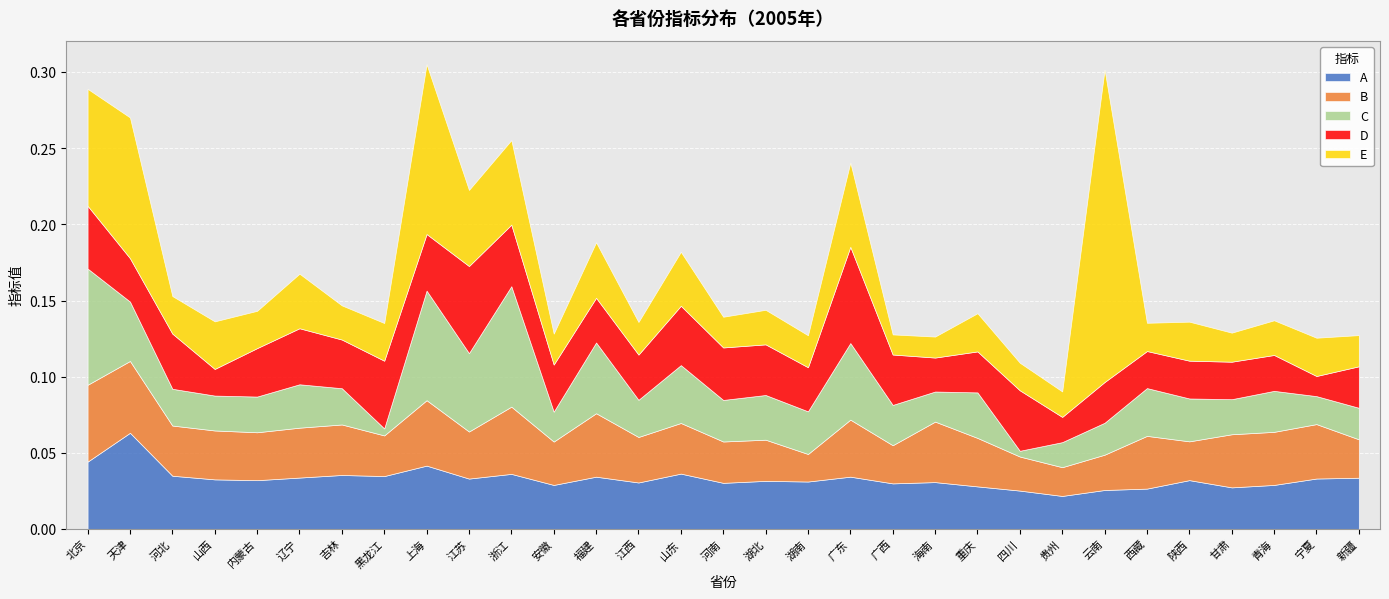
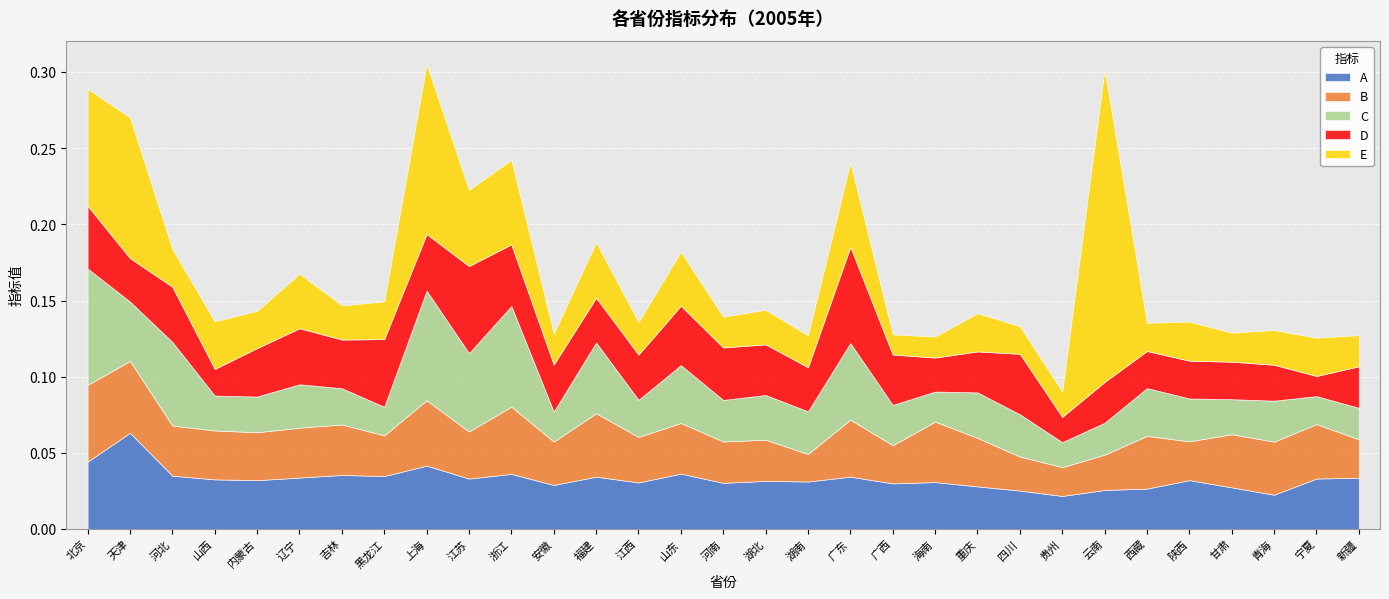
  {
    "A": {
      "北京": 0.044,
      "天津": 0.063,
      "河北": 0.035,
      "山西": 0.033,
      "内蒙古": 0.032,
      "辽宁": 0.034,
      "吉林": 0.035,
      "黑龙江": 0.035,
      "上海": 0.042,
      "江苏": 0.033,
      "浙江": 0.036,
      "安徽": 0.029,
      "福建": 0.034,
      "江西": 0.031,
      "山东": 0.036,
      "河南": 0.030,
      "湖北": 0.032,
      "湖南": 0.031,
      "广东": 0.034,
      "广西": 0.030,
      "海南": 0.031,
      "重庆": 0.028,
      "四川": 0.025,
      "贵州": 0.022,
      "云南": 0.026,
      "西藏": 0.026,
      "陕西": 0.032,
      "甘肃": 0.027,
-     "青海": 0.029,
+     "青海": 0.022,
      "宁夏": 0.033,
      "新疆": 0.034
    },
    "B": {
      "北京": 0.050,
      "天津": 0.047,
      "河北": 0.033,
      "山西": 0.032,
      "内蒙古": 0.031,
      "辽宁": 0.033,
      "吉林": 0.033,
      "黑龙江": 0.027,
      "上海": 0.043,
      "江苏": 0.031,
      "浙江": 0.044,
      "安徽": 0.028,
      "福建": 0.042,
      "江西": 0.030,
      "山东": 0.033,
      "河南": 0.027,
      "湖北": 0.027,
      "湖南": 0.018,
      "广东": 0.037,
      "广西": 0.025,
      "海南": 0.040,
      "重庆": 0.032,
      "四川": 0.022,
      "贵州": 0.019,
      "云南": 0.023,
      "西藏": 0.035,
      "陕西": 0.025,
      "甘肃": 0.035,
      "青海": 0.035,
      "宁夏": 0.036,
      "新疆": 0.025
    },
    "C": {
      "北京": 0.076,
      "天津": 0.039,
-     "河北": 0.024,
+     "河北": 0.055,
      "山西": 0.023,
      "内蒙古": 0.023,
      "辽宁": 0.029,
      "吉林": 0.024,
-     "黑龙江": 0.005,
+     "黑龙江": 0.019,
      "上海": 0.072,
      "江苏": 0.051,
-     "浙江": 0.079,
+     "浙江": 0.066,
      "安徽": 0.020,
      "福建": 0.046,
      "江西": 0.024,
      "山东": 0.038,
      "河南": 0.027,
      "湖北": 0.029,
      "湖南": 0.028,
      "广东": 0.050,
      "广西": 0.026,
      "海南": 0.020,
      "重庆": 0.030,
-     "四川": 0.004,
+     "四川": 0.028,
      "贵州": 0.016,
      "云南": 0.021,
      "西藏": 0.031,
      "陕西": 0.028,
      "甘肃": 0.023,
      "青海": 0.027,
      "宁夏": 0.018,
      "新疆": 0.021
    },
    "D": {
      "北京": 0.041,
      "天津": 0.029,
      "河北": 0.036,
      "山西": 0.017,
      "内蒙古": 0.032,
      "辽宁": 0.037,
      "吉林": 0.032,
      "黑龙江": 0.044,
      "上海": 0.037,
      "江苏": 0.057,
      "浙江": 0.040,
      "安徽": 0.031,
      "福建": 0.029,
      "江西": 0.030,
      "山东": 0.039,
      "河南": 0.034,
      "湖北": 0.033,
      "湖南": 0.029,
      "广东": 0.063,
      "广西": 0.033,
      "海南": 0.022,
      "重庆": 0.027,
      "四川": 0.040,
      "贵州": 0.017,
      "云南": 0.027,
      "西藏": 0.024,
      "陕西": 0.025,
      "甘肃": 0.025,
      "青海": 0.024,
      "宁夏": 0.013,
      "新疆": 0.027
    },
    "E": {
      "北京": 0.077,
      "天津": 0.092,
      "河北": 0.025,
      "山西": 0.031,
      "内蒙古": 0.024,
      "辽宁": 0.036,
      "吉林": 0.022,
      "黑龙江": 0.025,
      "上海": 0.112,
      "江苏": 0.050,
      "浙江": 0.056,
      "安徽": 0.020,
      "福建": 0.036,
      "江西": 0.021,
      "山东": 0.035,
      "河南": 0.020,
      "湖北": 0.023,
      "湖南": 0.021,
      "广东": 0.055,
      "广西": 0.013,
      "海南": 0.014,
      "重庆": 0.025,
      "四川": 0.018,
      "贵州": 0.017,
      "云南": 0.205,
      "西藏": 0.019,
      "陕西": 0.026,
      "甘肃": 0.019,
      "青海": 0.023,
      "宁夏": 0.025,
      "新疆": 0.020
    }
  }
